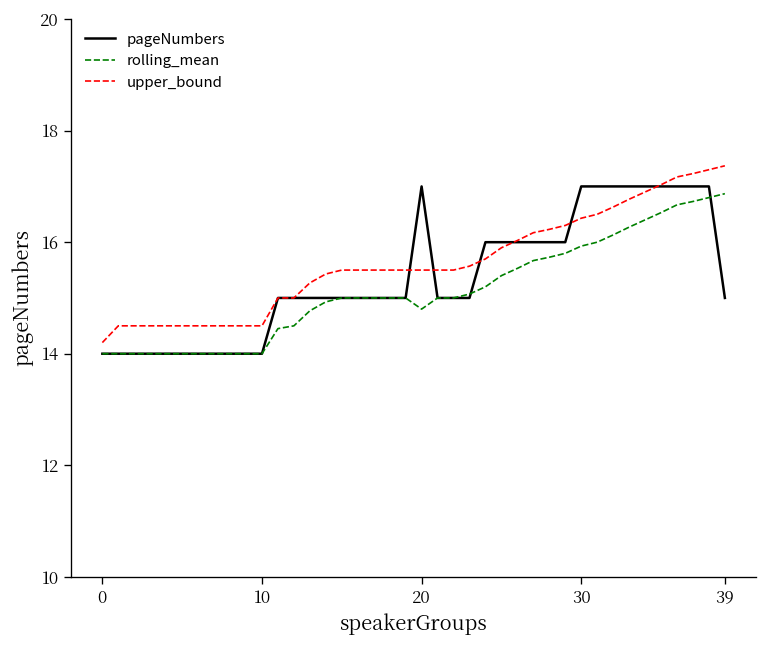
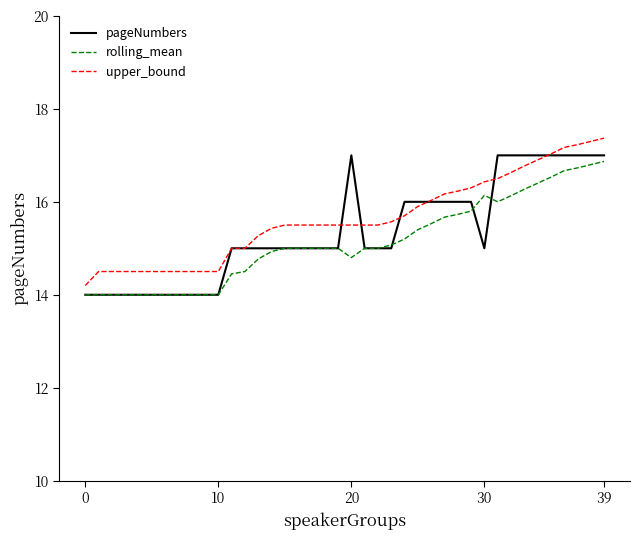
  {
    "pageNumbers": {
      "20": 17,
-     "30": 17,
-     "39": 15
+     "30": 15,
+     "39": 17
    },
    "rolling_mean": {
      "20": 14.8,
-     "30": 15.9,
+     "30": 16.1,
      "39": 16.9
    },
    "upper_bound": {
      "0": 14.2,
      "10": 14.5,
      "20": 15.5,
      "30": 16.4,
      "39": 17.4
    }
  }
